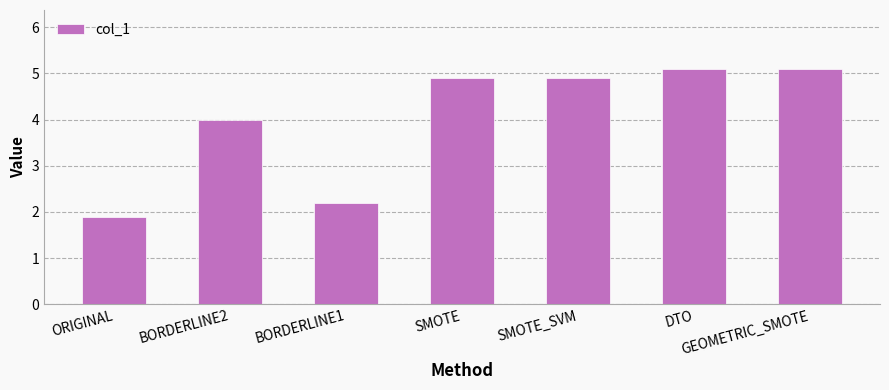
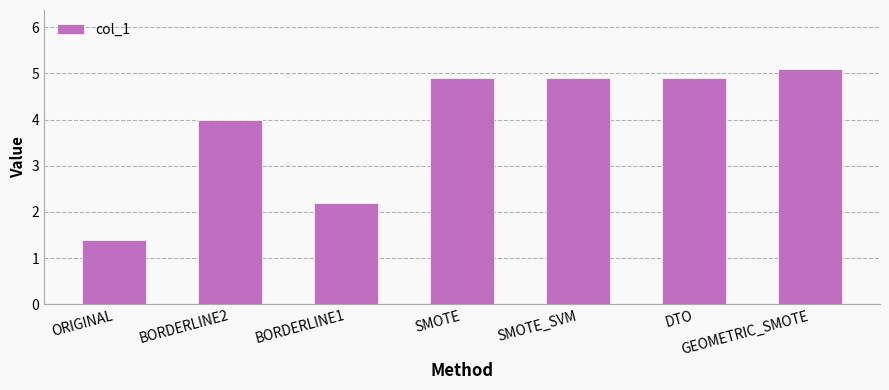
  {
-   "ORIGINAL": 1.9,
+   "ORIGINAL": 1.4,
    "BORDERLINE2": 4.0,
    "BORDERLINE1": 2.2,
    "SMOTE": 4.9,
    "SMOTE_SVM": 4.9,
-   "DTO": 5.1,
+   "DTO": 4.9,
    "GEOMETRIC_SMOTE": 5.1
  }
